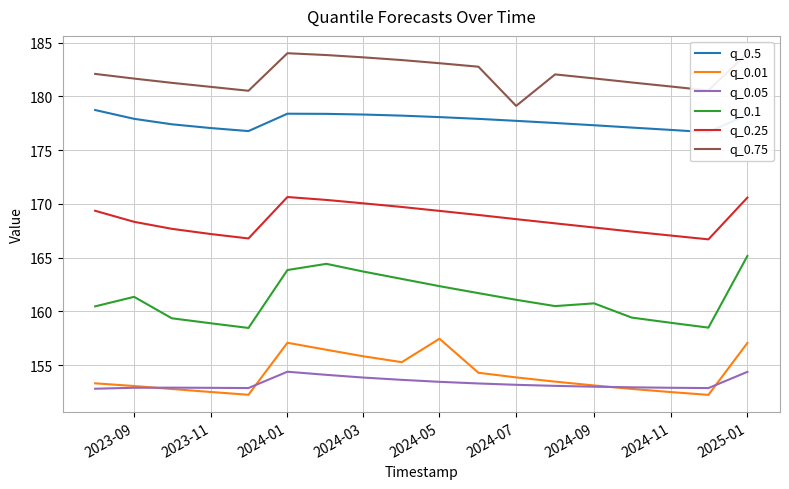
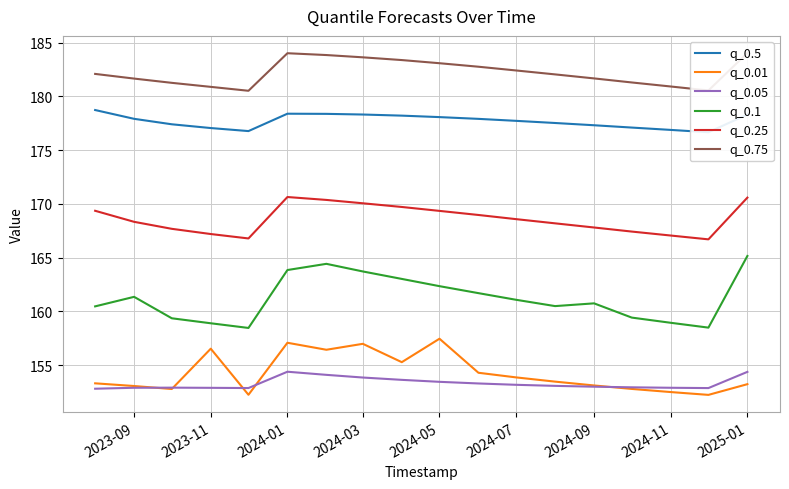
  {
    "q_0.5": {
      "2023-09": 177.9,
      "2023-11": 177.0,
      "2024-01": 178.4,
      "2024-03": 178.3,
      "2024-05": 178.1,
      "2024-07": 177.7,
      "2024-09": 177.3,
      "2024-11": 176.9
    },
    "q_0.01": {
-     "2023-11": 152.5,
+     "2023-11": 156.5,
      "2024-01": 157.1,
-     "2024-03": 155.8,
+     "2024-03": 157.0,
      "2024-05": 157.5,
      "2024-07": 153.9,
      "2024-11": 152.5,
-     "2025-01": 157.1
+     "2025-01": 153.2
    },
    "q_0.05": {
      "2023-11": 152.9,
      "2024-01": 154.4,
      "2024-03": 153.8,
      "2024-05": 153.4,
      "2024-07": 153.2,
      "2024-11": 152.9,
      "2025-01": 154.4
    },
    "q_0.1": {
      "2023-09": 161.3,
      "2023-11": 158.9,
      "2024-01": 163.8,
      "2024-03": 163.7,
      "2024-05": 162.3,
      "2024-07": 161.1,
      "2024-09": 160.7,
      "2024-11": 158.9,
      "2025-01": 165.1
    },
    "q_0.25": {
      "2023-09": 168.3,
      "2023-11": 167.2,
      "2024-01": 170.6,
      "2024-03": 170.0,
      "2024-05": 169.3,
      "2024-07": 168.6,
      "2024-09": 167.8,
      "2024-11": 167.1,
      "2025-01": 170.6
    },
    "q_0.75": {
      "2023-09": 181.7,
      "2023-11": 180.9,
      "2024-01": 184.0,
      "2024-03": 183.6,
      "2024-05": 183.1,
-     "2024-07": 179.1,
+     "2024-07": 182.4,
      "2024-09": 181.7,
      "2024-11": 180.9
    }
  }
